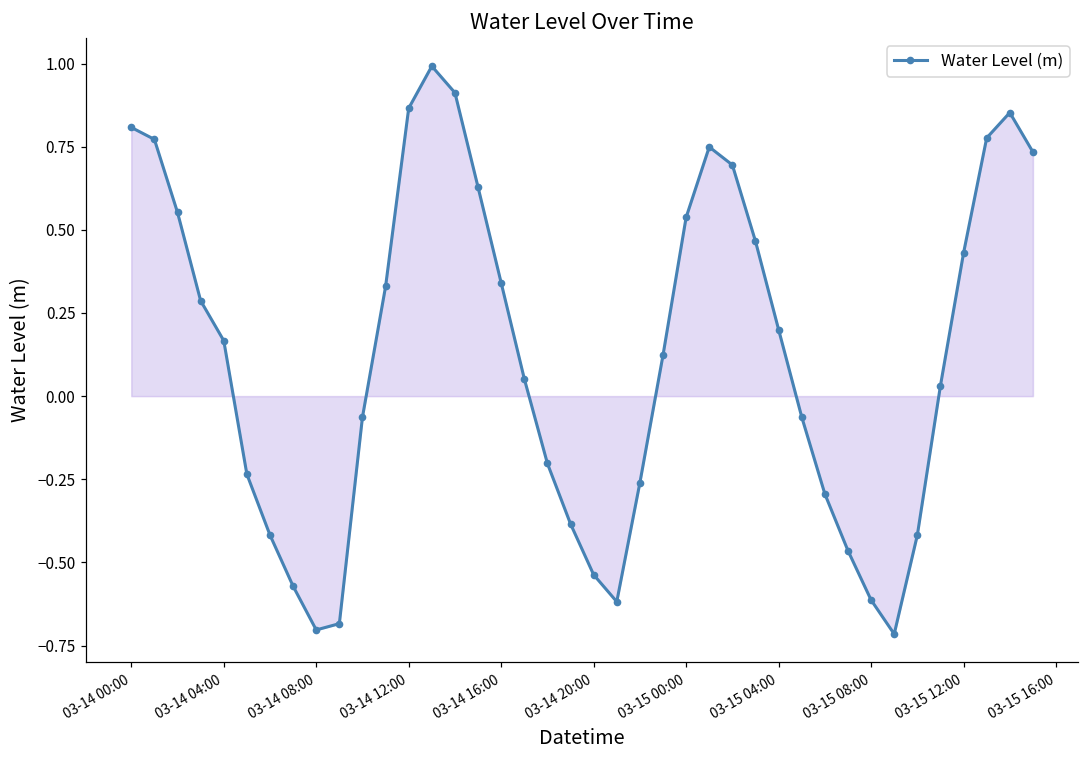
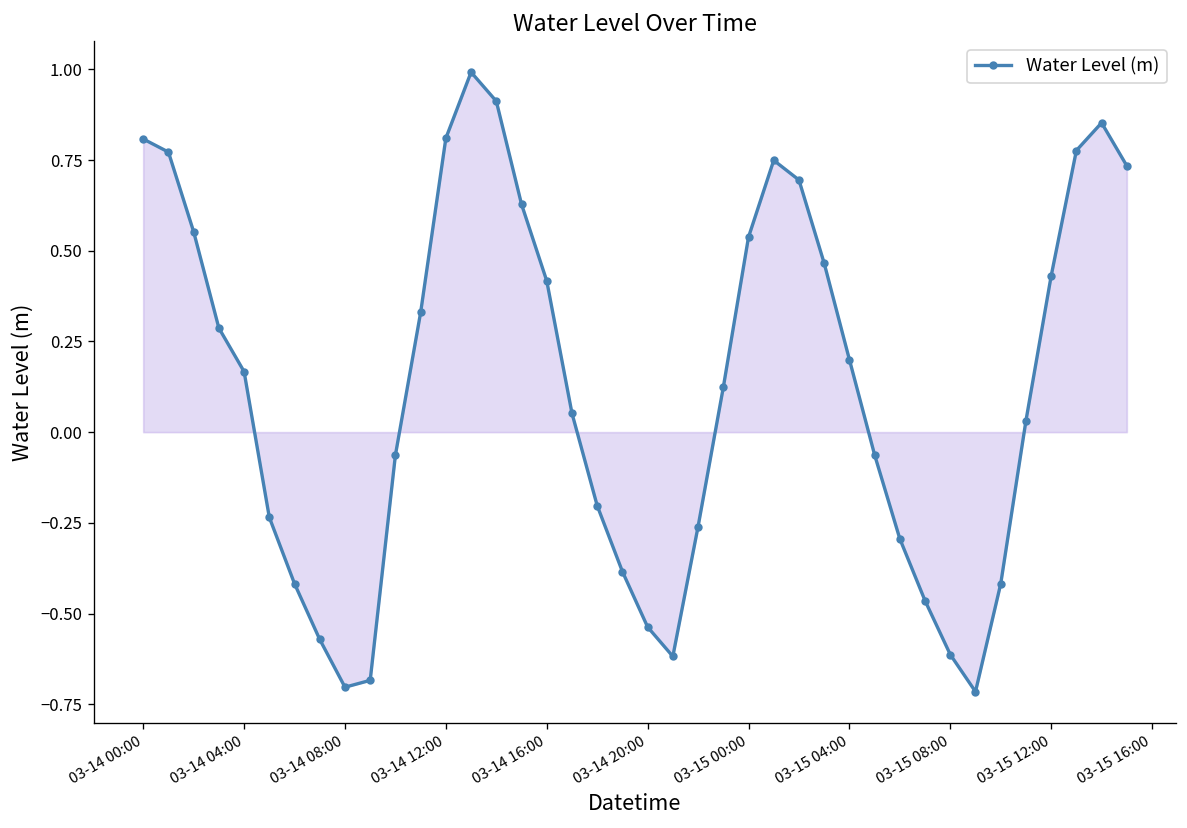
  {
    "Water Level (m)": {
      "03-14 08:00": -0.70,
-     "03-14 12:00": 0.87,
-     "03-14 16:00": 0.34,
+     "03-14 12:00": 0.81,
+     "03-14 16:00": 0.42,
      "03-14 20:00": -0.54,
      "03-15 08:00": -0.61
    }
  }
